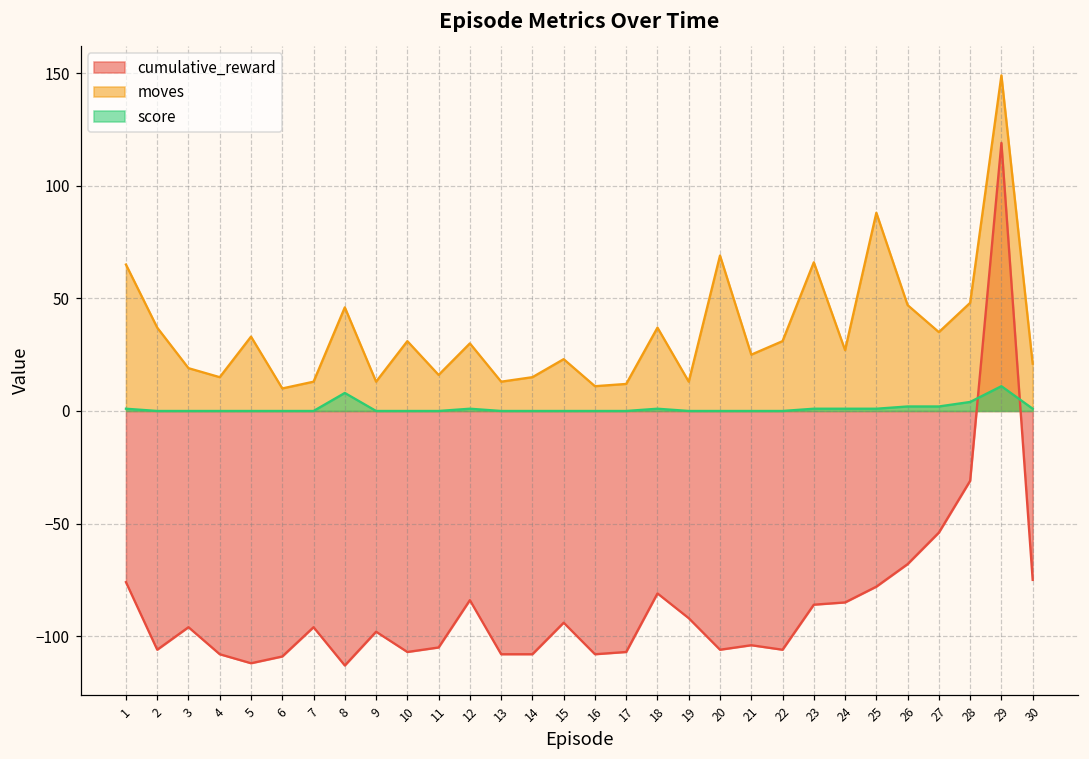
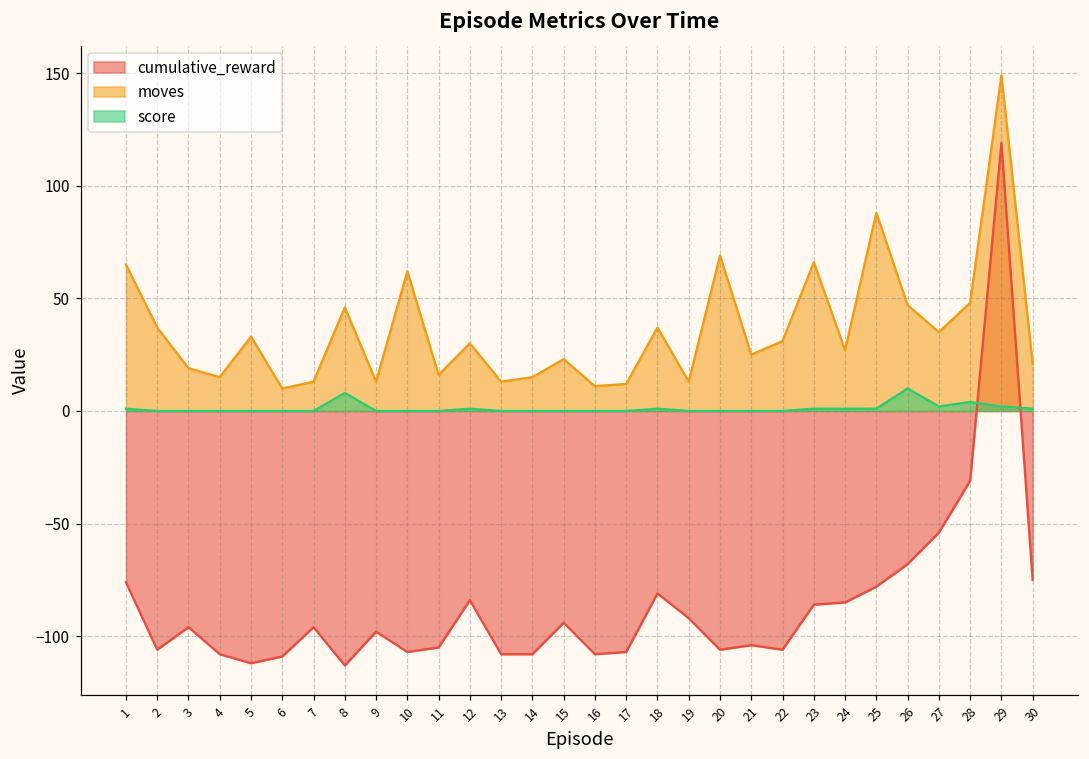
  {
    "moves": {
      "1": 65,
      "2": 37,
      "3": 19,
      "4": 15,
      "5": 33,
      "6": 10,
      "7": 13,
      "8": 46,
      "9": 13,
-     "10": 31,
+     "10": 62,
      "11": 16,
      "12": 30,
      "13": 13,
      "14": 15,
      "15": 23,
      "16": 11,
      "17": 12,
      "18": 37,
      "19": 13,
      "20": 69,
      "21": 25,
      "22": 31,
      "23": 66,
      "24": 27,
      "25": 88,
      "26": 47,
      "27": 35,
      "28": 48,
      "29": 149,
      "30": 21
    },
    "score": {
      "8": 8,
-     "26": 2,
+     "26": 10,
      "27": 2,
      "28": 4,
-     "29": 11
+     "29": 2
    }
  }
